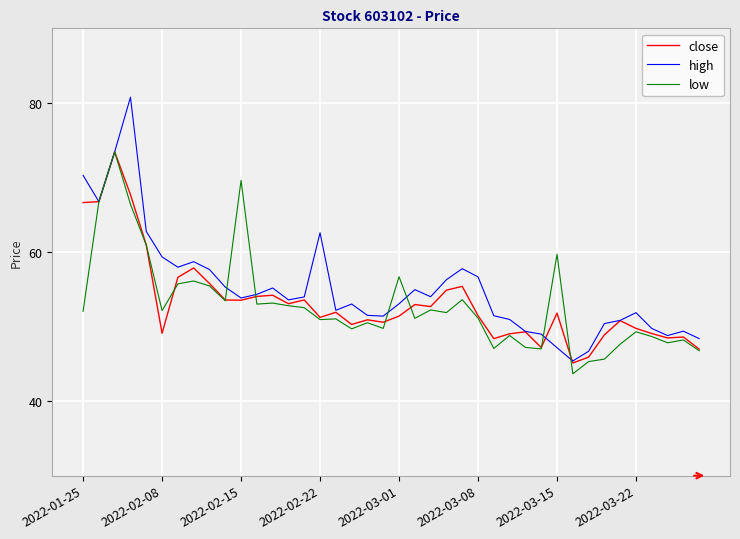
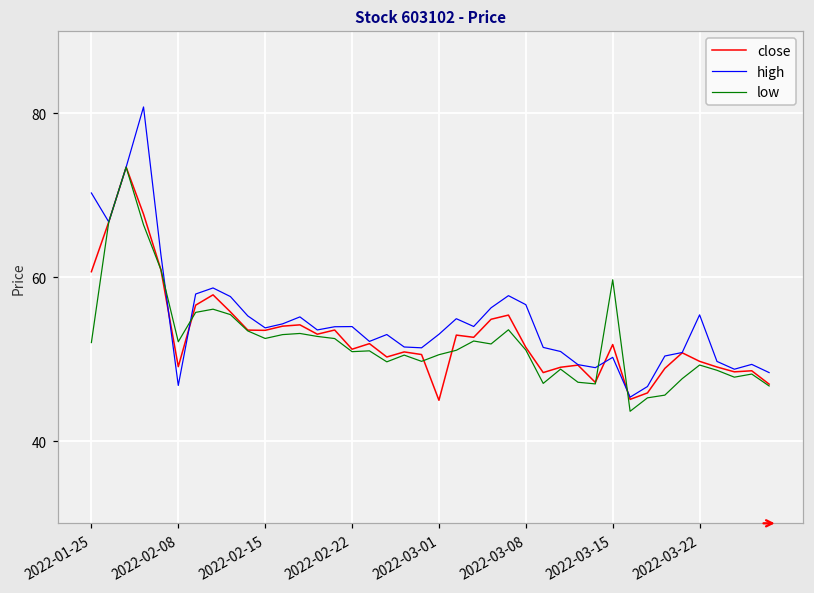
  {
    "close": {
-     "2022-01-25": 67,
+     "2022-01-25": 61,
      "2022-02-08": 49,
-     "2022-03-01": 51,
+     "2022-03-01": 45,
      "2022-03-15": 52,
      "2022-03-22": 50
    },
    "high": {
      "2022-01-25": 70,
-     "2022-02-08": 59,
-     "2022-02-22": 63,
+     "2022-02-08": 47,
+     "2022-02-22": 54,
      "2022-03-01": 53,
      "2022-03-08": 57,
-     "2022-03-15": 47,
-     "2022-03-22": 52
+     "2022-03-15": 50,
+     "2022-03-22": 55
    },
    "low": {
      "2022-01-25": 52,
      "2022-02-08": 52,
-     "2022-02-15": 70,
-     "2022-03-01": 57,
+     "2022-02-15": 53,
+     "2022-03-01": 51,
      "2022-03-15": 60,
      "2022-03-22": 49
    }
  }
